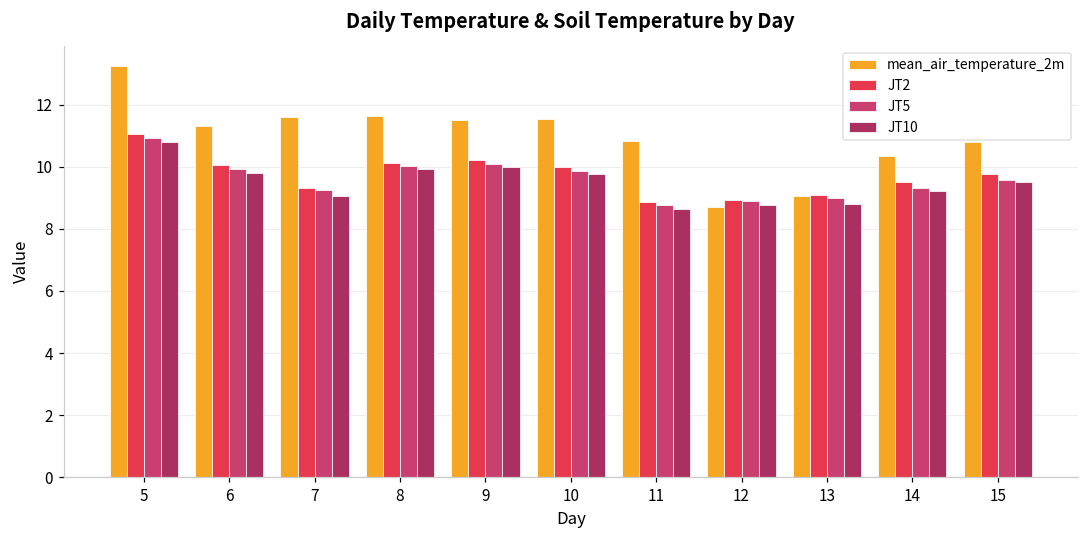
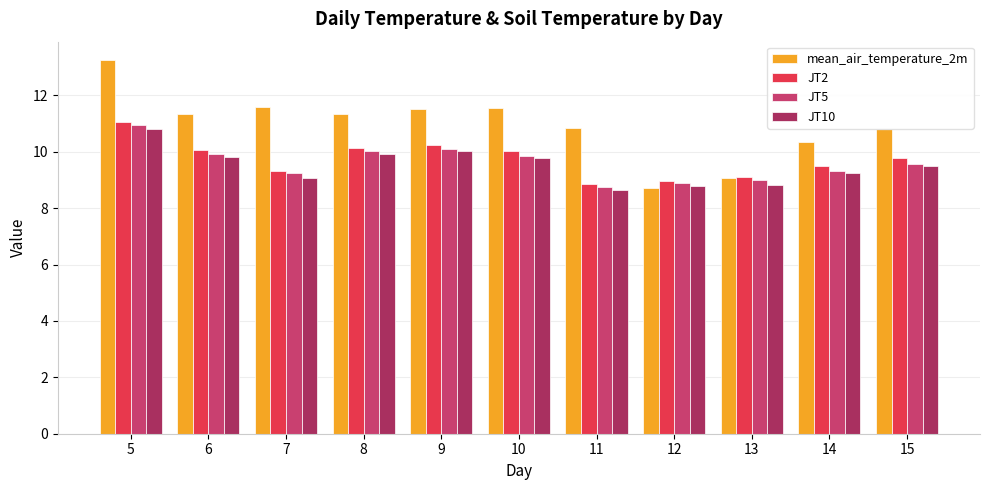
  {
    "mean_air_temperature_2m": {
      "5": 13.2,
      "6": 11.3,
      "7": 11.6,
-     "8": 11.7,
+     "8": 11.4,
      "9": 11.5,
      "10": 11.6,
      "11": 10.8,
      "12": 8.7,
      "13": 9.1,
      "14": 10.4,
      "15": 10.8
    }
  }
